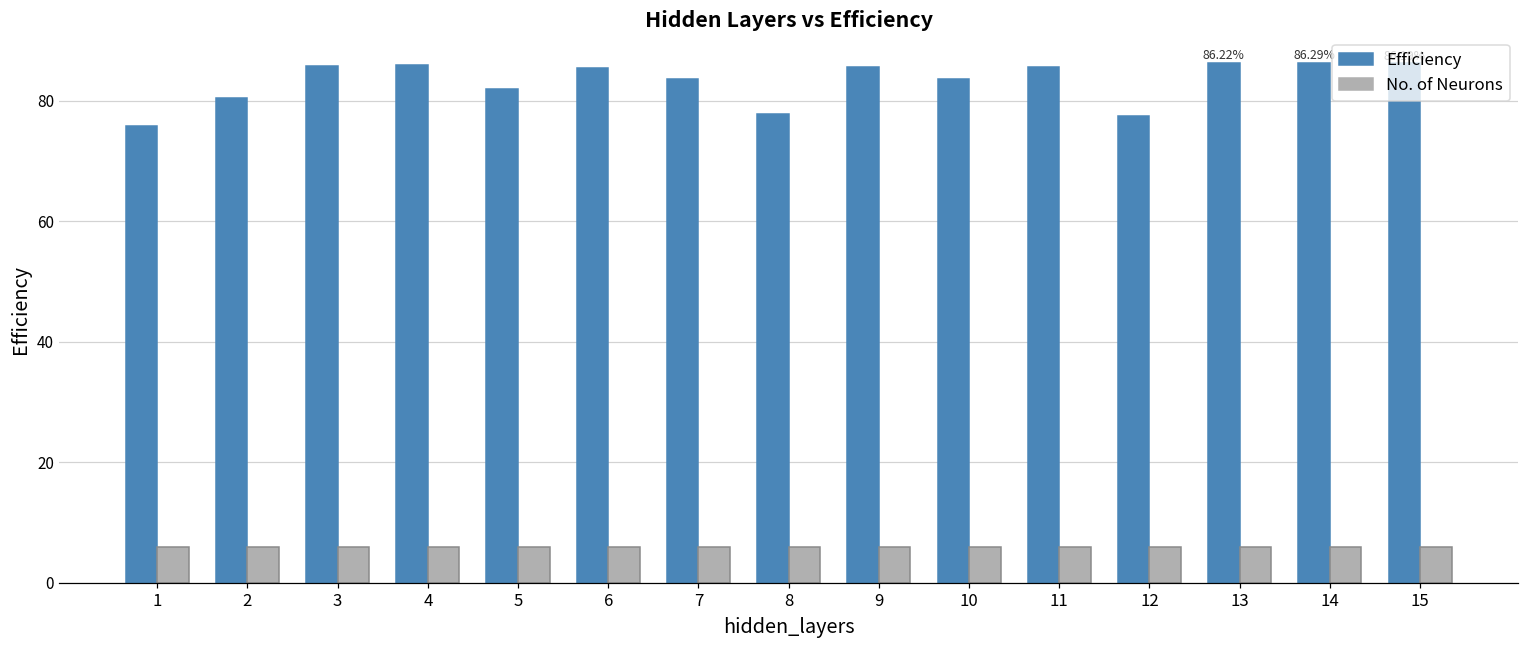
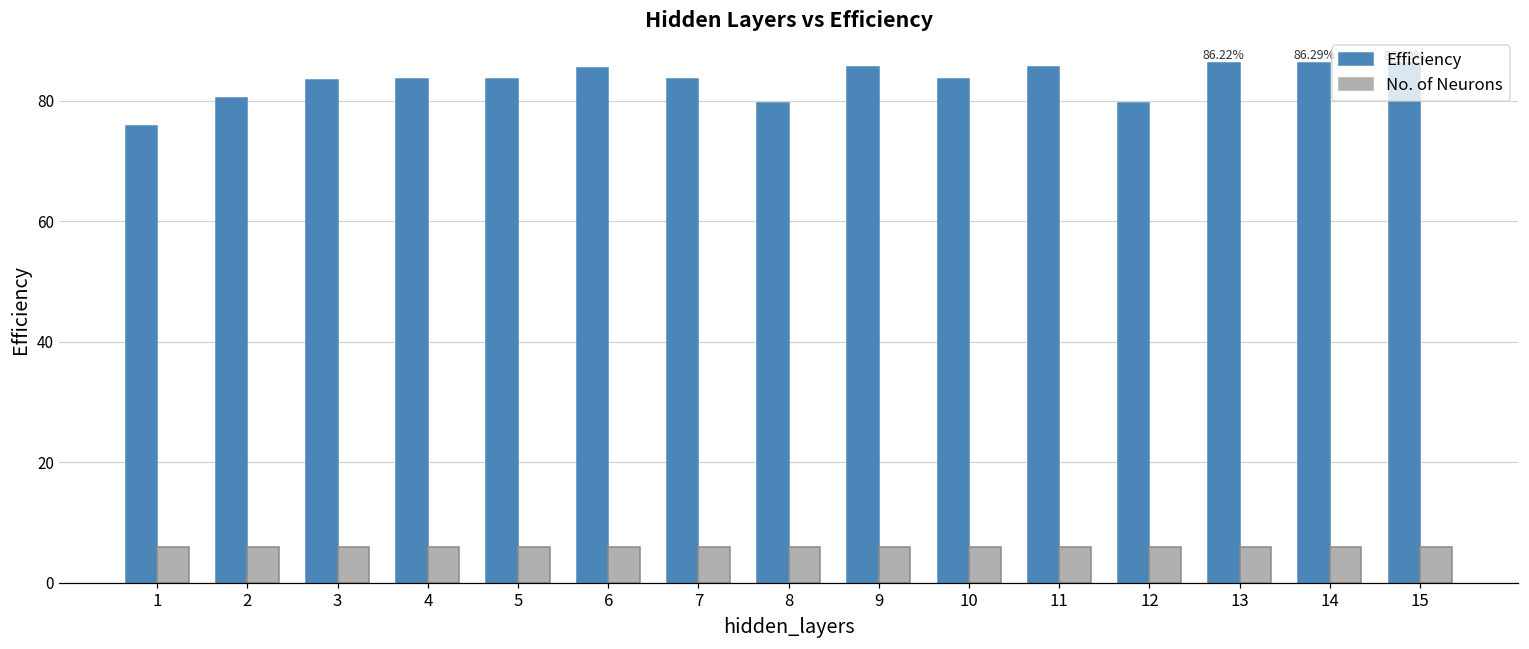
  {
    "Efficiency": {
      "1": 76,
      "2": 81,
-     "3": 86,
-     "4": 86,
-     "5": 82,
+     "3": 83,
+     "4": 84,
+     "5": 84,
      "6": 85,
      "7": 84,
-     "8": 78,
+     "8": 80,
      "9": 86,
      "10": 84,
      "11": 86,
-     "12": 77
+     "12": 80
    },
    "No. of Neurons": {
      "1": 6,
      "2": 6,
      "3": 6,
      "4": 6,
      "5": 6,
      "6": 6,
      "7": 6,
      "8": 6,
      "9": 6,
      "10": 6,
      "11": 6,
      "12": 6,
      "13": 6,
      "14": 6,
      "15": 6
    }
  }
